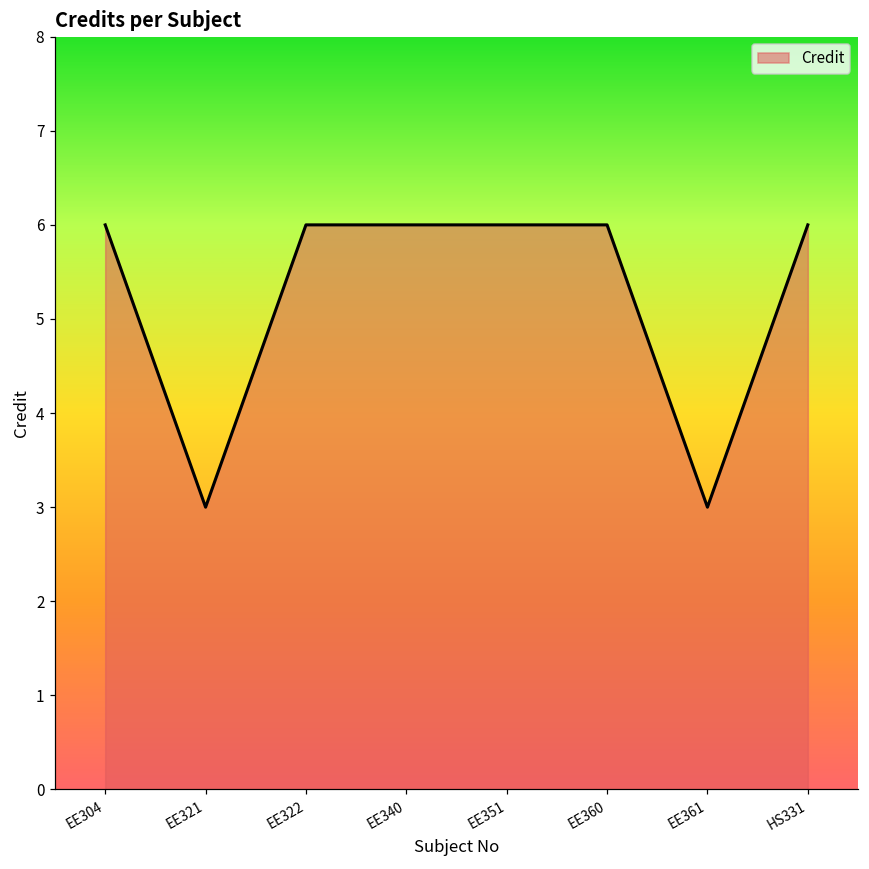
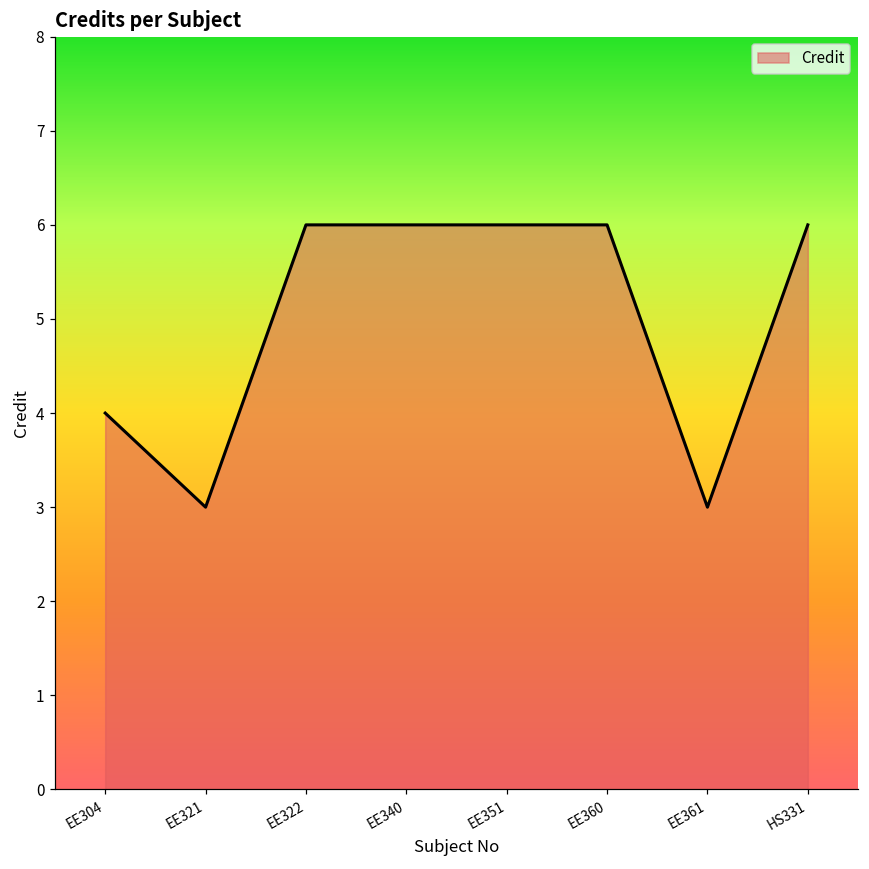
  {
-   "EE304": 6,
+   "EE304": 4,
    "EE321": 3,
    "EE322": 6,
    "EE340": 6,
    "EE351": 6,
    "EE360": 6,
    "EE361": 3,
    "HS331": 6
  }
